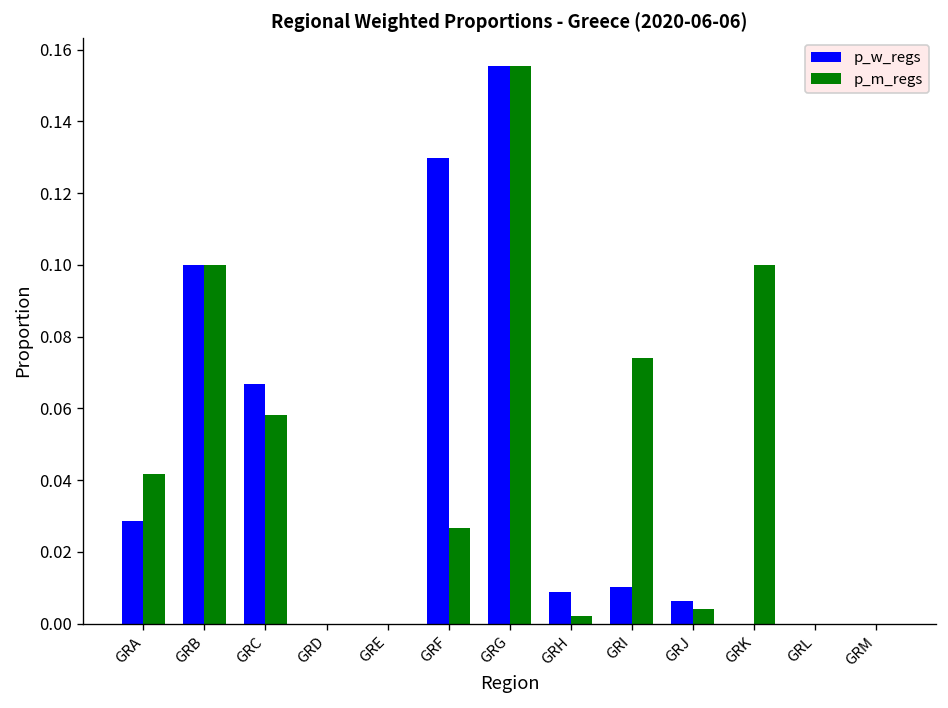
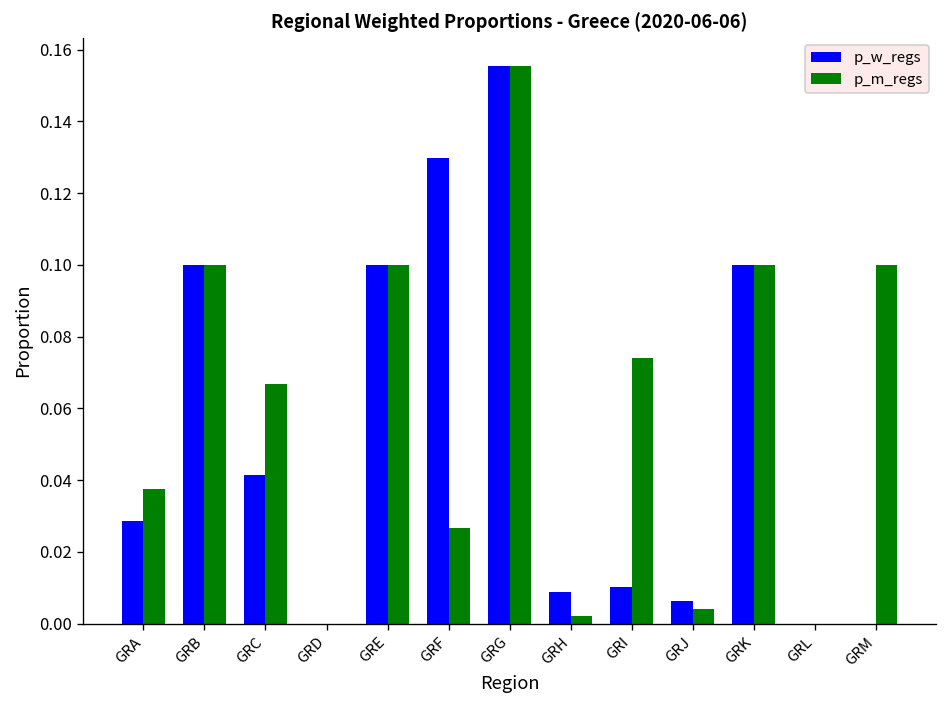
  {
    "p_w_regs": {
      "GRA": 0.029,
      "GRB": 0.100,
-     "GRC": 0.067,
+     "GRC": 0.042,
      "GRD": 0.000,
-     "GRE": 0.0,
+     "GRE": 0.1,
      "GRF": 0.130,
      "GRG": 0.156,
      "GRH": 0.009,
      "GRI": 0.010,
      "GRJ": 0.006,
-     "GRK": 0.0,
+     "GRK": 0.1,
      "GRL": 0.000,
      "GRM": 0.000
    },
    "p_m_regs": {
-     "GRA": 0.042,
+     "GRA": 0.037,
      "GRB": 0.100,
-     "GRC": 0.058,
+     "GRC": 0.067,
      "GRD": 0.000,
-     "GRE": 0.0,
+     "GRE": 0.1,
      "GRF": 0.027,
      "GRG": 0.156,
      "GRH": 0.002,
      "GRI": 0.074,
      "GRJ": 0.004,
      "GRK": 0.100,
      "GRL": 0.000,
-     "GRM": 0.0
+     "GRM": 0.1
    }
  }
